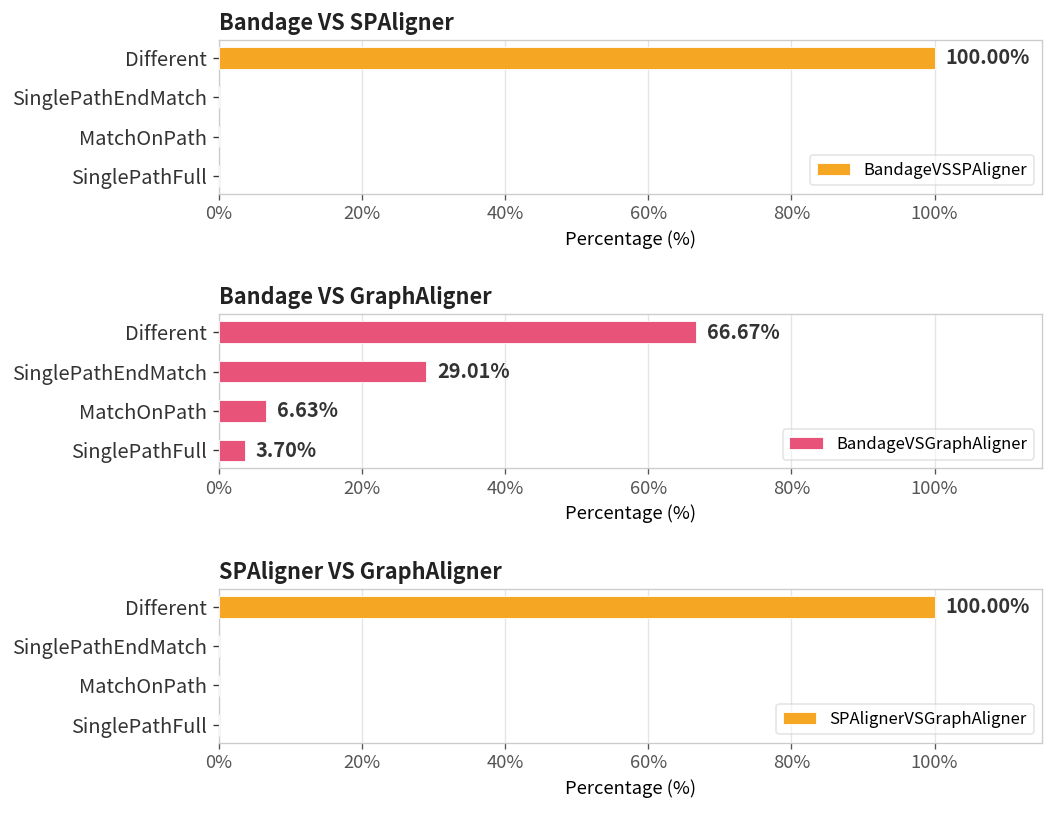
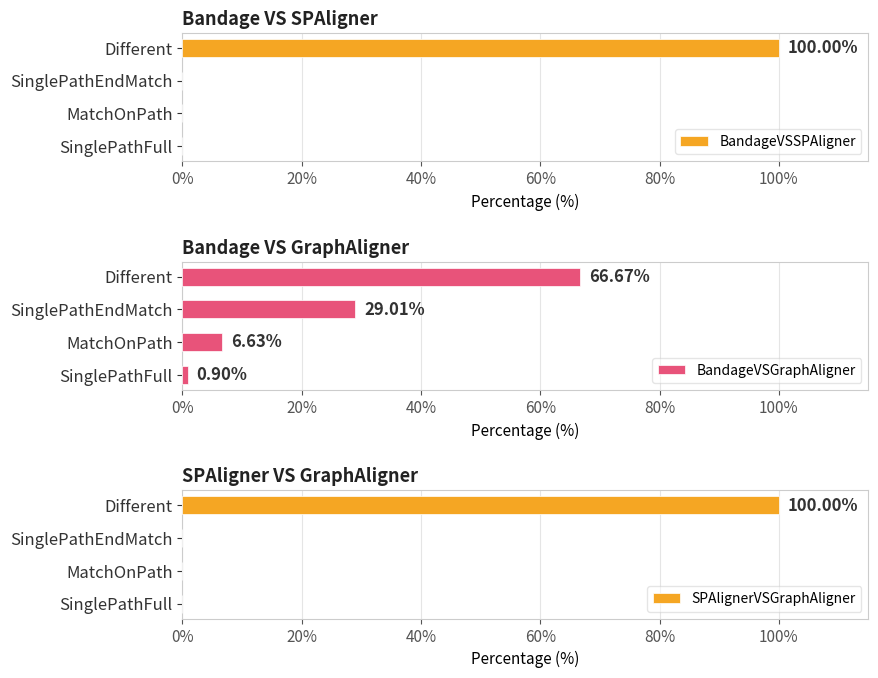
  {
    "Bandage VS SPAligner": {
      "Different": "100.00%"
    },
    "Bandage VS GraphAligner": {
      "Different": "66.67%",
      "SinglePathEndMatch": "29.01%",
      "MatchOnPath": "6.63%",
-     "SinglePathFull": "3.70%"
+     "SinglePathFull": "0.90%"
    },
    "SPAligner VS GraphAligner": {
      "Different": "100.00%"
    }
  }
